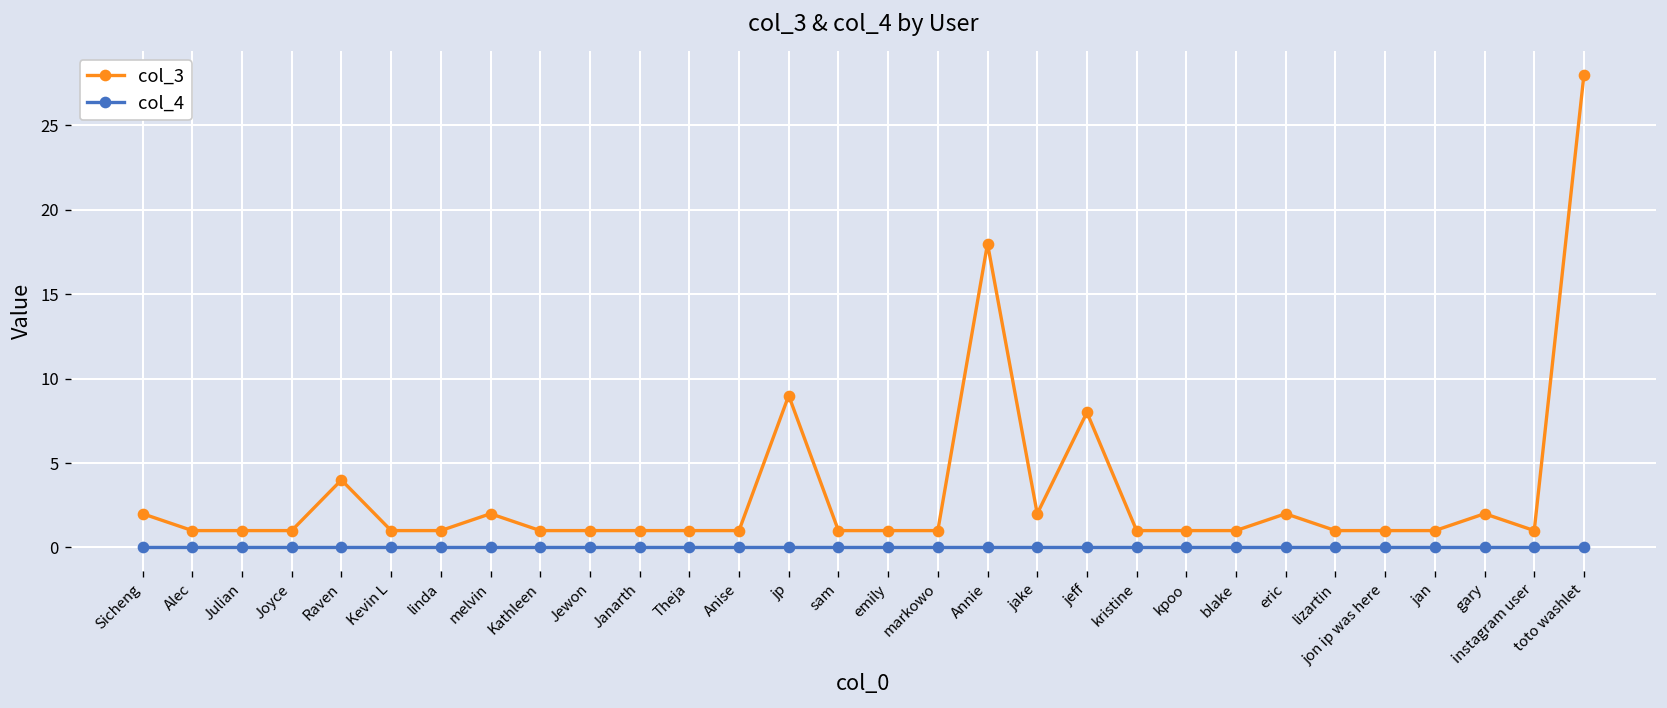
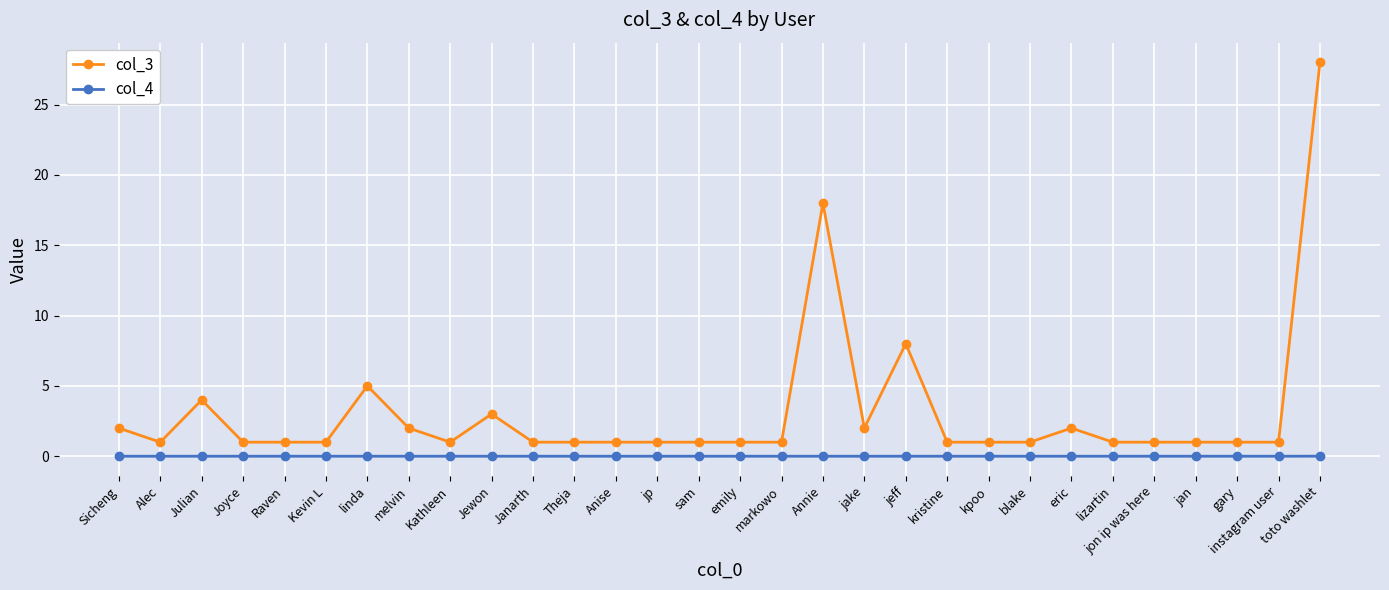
  {
    "col_3": {
      "Sicheng": 2,
      "Alec": 1,
-     "Julian": 1,
+     "Julian": 4,
      "Joyce": 1,
-     "Raven": 4,
+     "Raven": 1,
      "Kevin L": 1,
-     "linda": 1,
+     "linda": 5,
      "melvin": 2,
      "Kathleen": 1,
-     "Jewon": 1,
+     "Jewon": 3,
      "Janarth": 1,
      "Theja": 1,
      "Anise": 1,
-     "jp": 9,
+     "jp": 1,
      "sam": 1,
      "emily": 1,
      "markowo": 1,
      "Annie": 18,
      "jake": 2,
      "jeff": 8,
      "kristine": 1,
      "kpoo": 1,
      "blake": 1,
      "eric": 2,
      "lizartin": 1,
      "jon ip was here": 1,
      "jan": 1,
-     "gary": 2,
+     "gary": 1,
      "instagram user": 1,
      "toto washlet": 28
    },
    "col_4": {
      "Sicheng": 0,
      "Alec": 0,
      "Julian": 0,
      "Joyce": 0,
      "Raven": 0,
      "Kevin L": 0,
      "linda": 0,
      "melvin": 0,
      "Kathleen": 0,
      "Jewon": 0,
      "Janarth": 0,
      "Theja": 0,
      "Anise": 0,
      "jp": 0,
      "sam": 0,
      "emily": 0,
      "markowo": 0,
      "Annie": 0,
      "jake": 0,
      "jeff": 0,
      "kristine": 0,
      "kpoo": 0,
      "blake": 0,
      "eric": 0,
      "lizartin": 0,
      "jon ip was here": 0,
      "jan": 0,
      "gary": 0,
      "instagram user": 0,
      "toto washlet": 0
    }
  }
